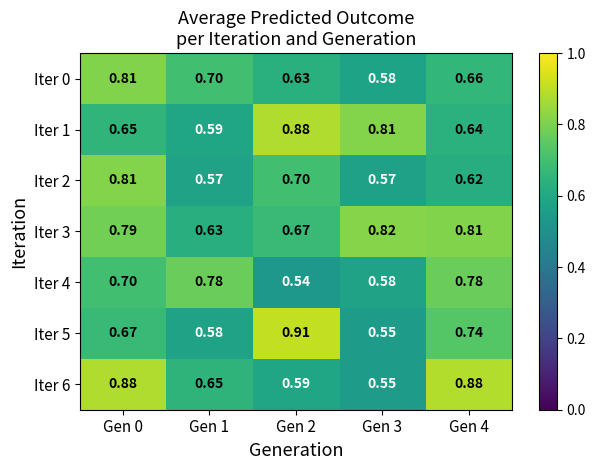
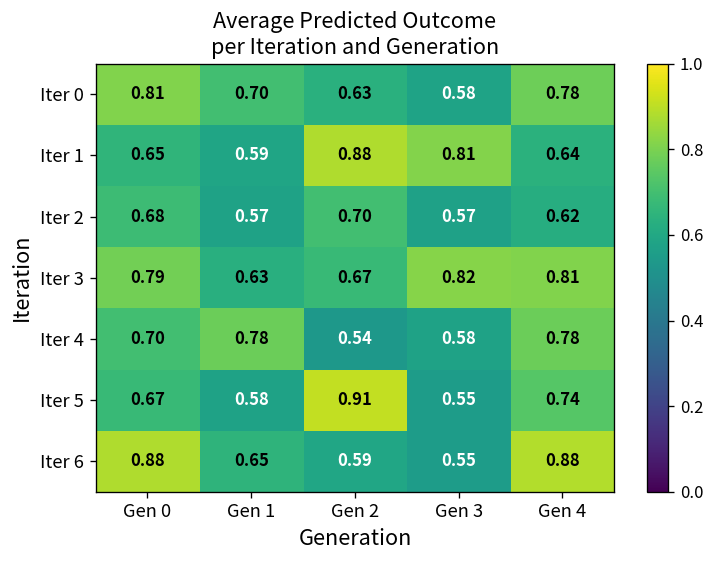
  {
    "Iter 0": {
      "Gen 0": 0.81,
      "Gen 1": 0.70,
      "Gen 2": 0.63,
      "Gen 3": 0.58,
-     "Gen 4": 0.66
+     "Gen 4": 0.78
    },
    "Iter 1": {
      "Gen 0": 0.65,
      "Gen 1": 0.59,
      "Gen 2": 0.88,
      "Gen 3": 0.81,
      "Gen 4": 0.64
    },
    "Iter 2": {
-     "Gen 0": 0.81,
+     "Gen 0": 0.68,
      "Gen 1": 0.57,
      "Gen 2": 0.70,
      "Gen 3": 0.57,
      "Gen 4": 0.62
    },
    "Iter 3": {
      "Gen 0": 0.79,
      "Gen 1": 0.63,
      "Gen 2": 0.67,
      "Gen 3": 0.82,
      "Gen 4": 0.81
    },
    "Iter 4": {
      "Gen 0": 0.70,
      "Gen 1": 0.78,
      "Gen 2": 0.54,
      "Gen 3": 0.58,
      "Gen 4": 0.78
    },
    "Iter 5": {
      "Gen 0": 0.67,
      "Gen 1": 0.58,
      "Gen 2": 0.91,
      "Gen 3": 0.55,
      "Gen 4": 0.74
    },
    "Iter 6": {
      "Gen 0": 0.88,
      "Gen 1": 0.65,
      "Gen 2": 0.59,
      "Gen 3": 0.55,
      "Gen 4": 0.88
    }
  }
